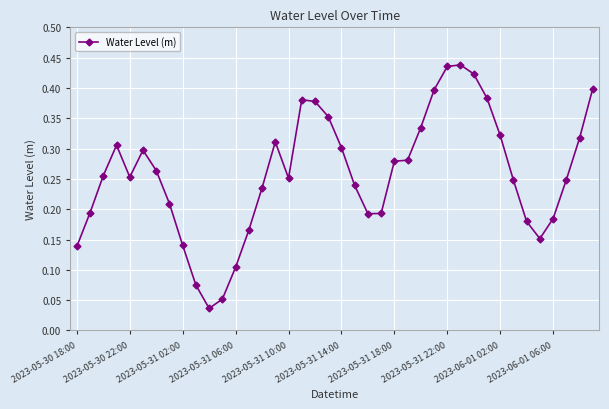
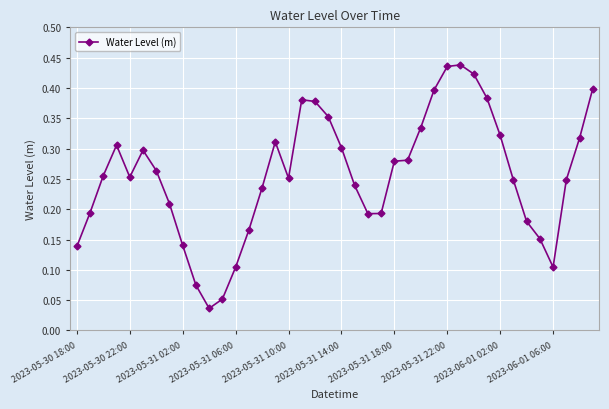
  {
    "2023-05-30 18:00": 0.14,
    "2023-05-30 22:00": 0.25,
    "2023-05-31 02:00": 0.14,
    "2023-05-31 06:00": 0.10,
    "2023-05-31 10:00": 0.25,
    "2023-05-31 14:00": 0.30,
    "2023-05-31 18:00": 0.28,
    "2023-05-31 22:00": 0.44,
    "2023-06-01 02:00": 0.32,
-   "2023-06-01 06:00": 0.18
+   "2023-06-01 06:00": 0.10
  }
